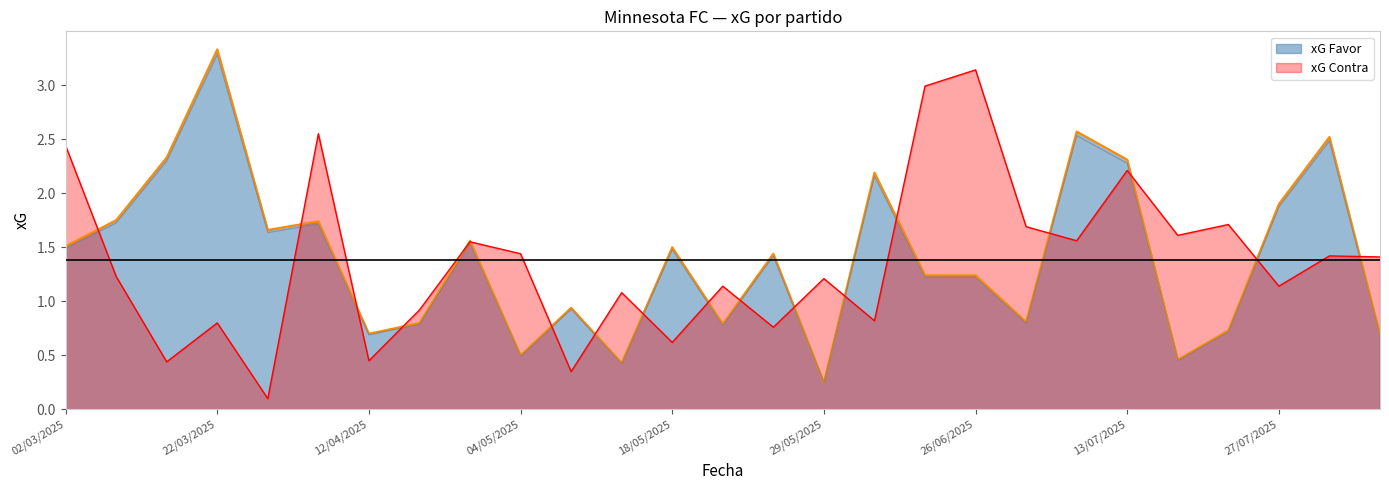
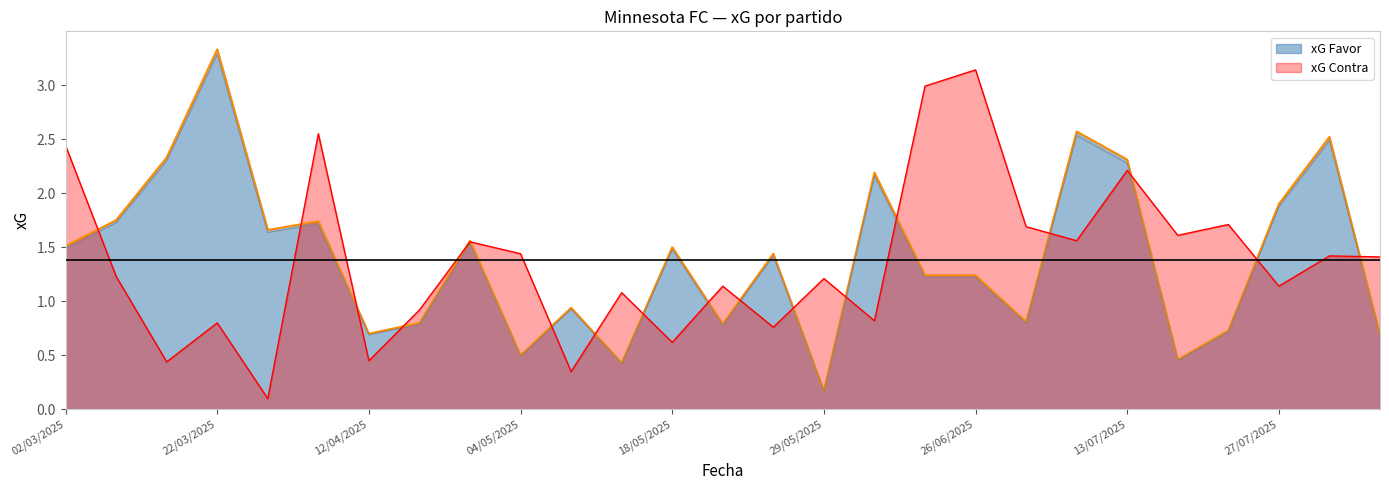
  {
    "xG Favor": {
      "22/03/2025": 3.33,
-     "29/05/2025": 0.25,
+     "29/05/2025": 0.17,
      "13/07/2025": 2.31,
      "27/07/2025": 1.90
    },
    "xG Contra": {
      "02/03/2025": 2.44,
      "22/03/2025": 0.80,
      "12/04/2025": 0.45,
      "04/05/2025": 1.44,
      "18/05/2025": 0.62,
      "29/05/2025": 1.21,
      "26/06/2025": 3.14,
      "13/07/2025": 2.21,
      "27/07/2025": 1.14
    }
  }
